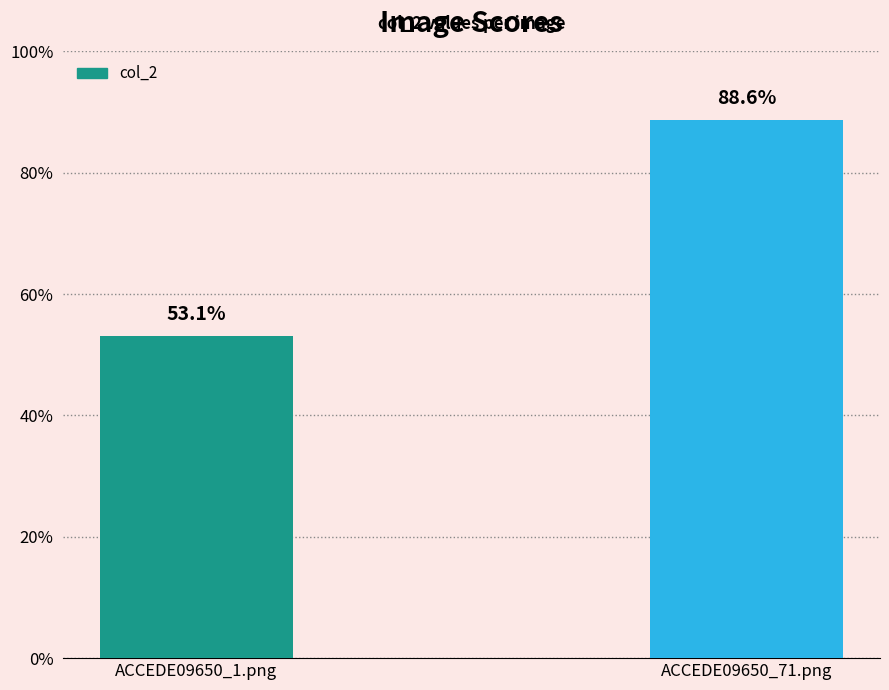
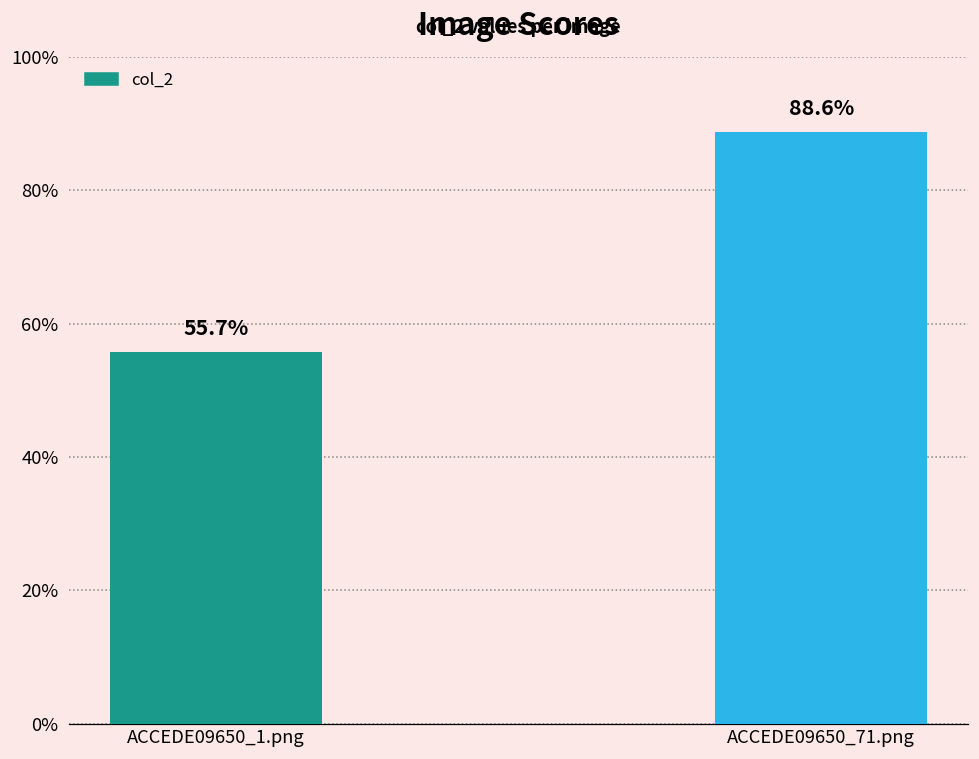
  {
-   "ACCEDE09650_1.png": "53.1%",
+   "ACCEDE09650_1.png": "55.7%",
    "ACCEDE09650_71.png": "88.6%"
  }
